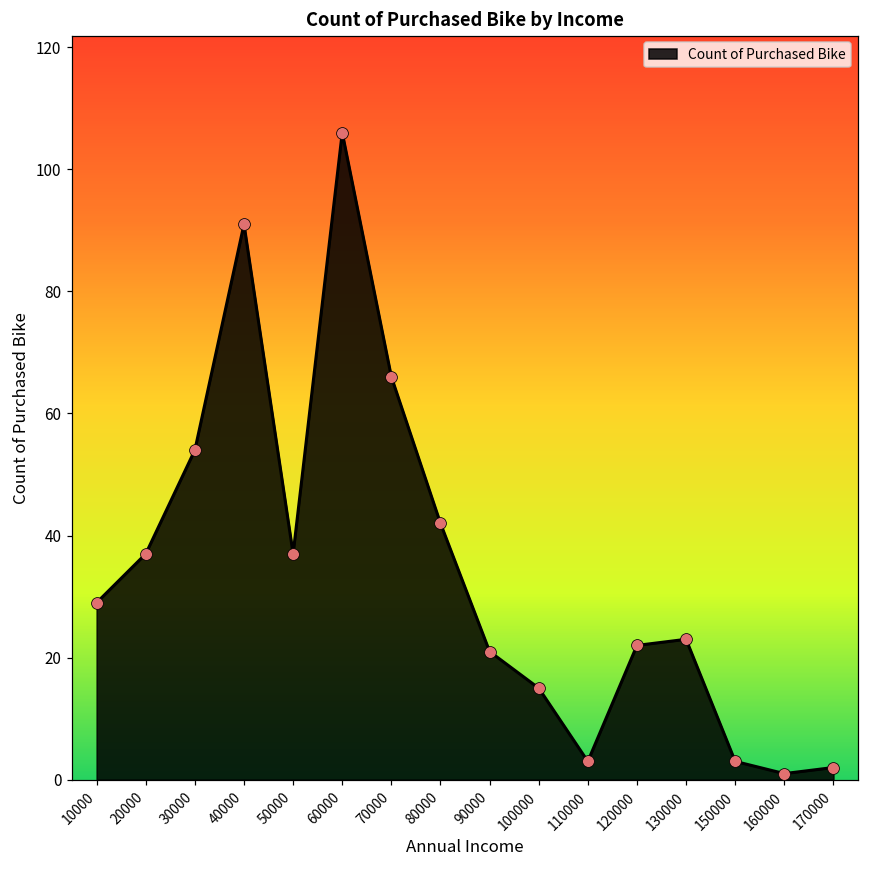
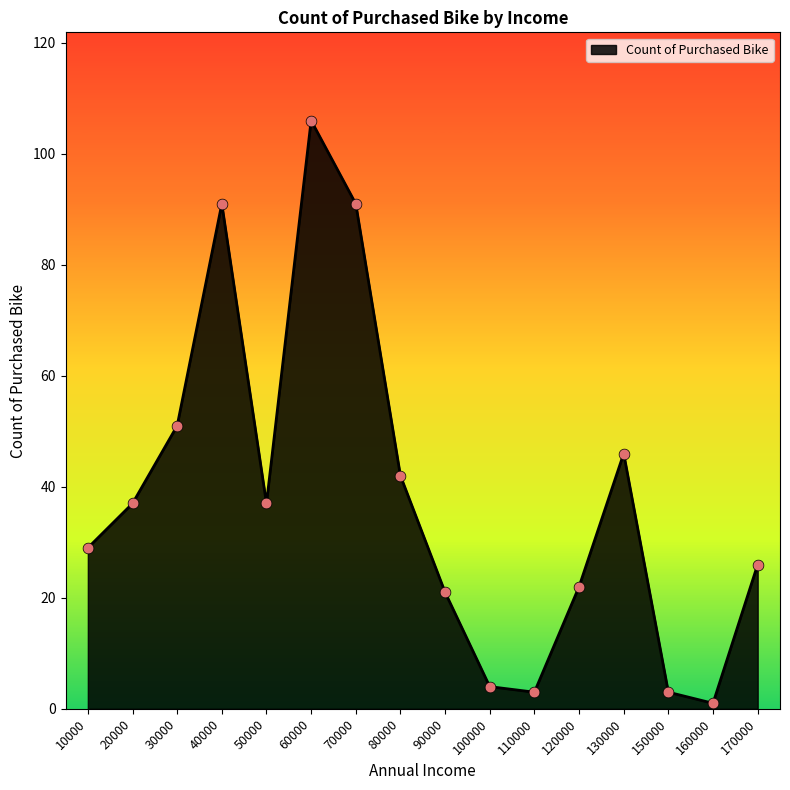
  {
    "10000": 29,
    "20000": 37,
-   "30000": 54,
+   "30000": 51,
    "40000": 91,
    "50000": 37,
    "60000": 106,
-   "70000": 66,
+   "70000": 91,
    "80000": 42,
    "90000": 21,
-   "100000": 15,
+   "100000": 4,
    "110000": 3,
    "120000": 22,
-   "130000": 23,
+   "130000": 46,
    "150000": 3,
    "160000": 1,
-   "170000": 2
+   "170000": 26
  }
